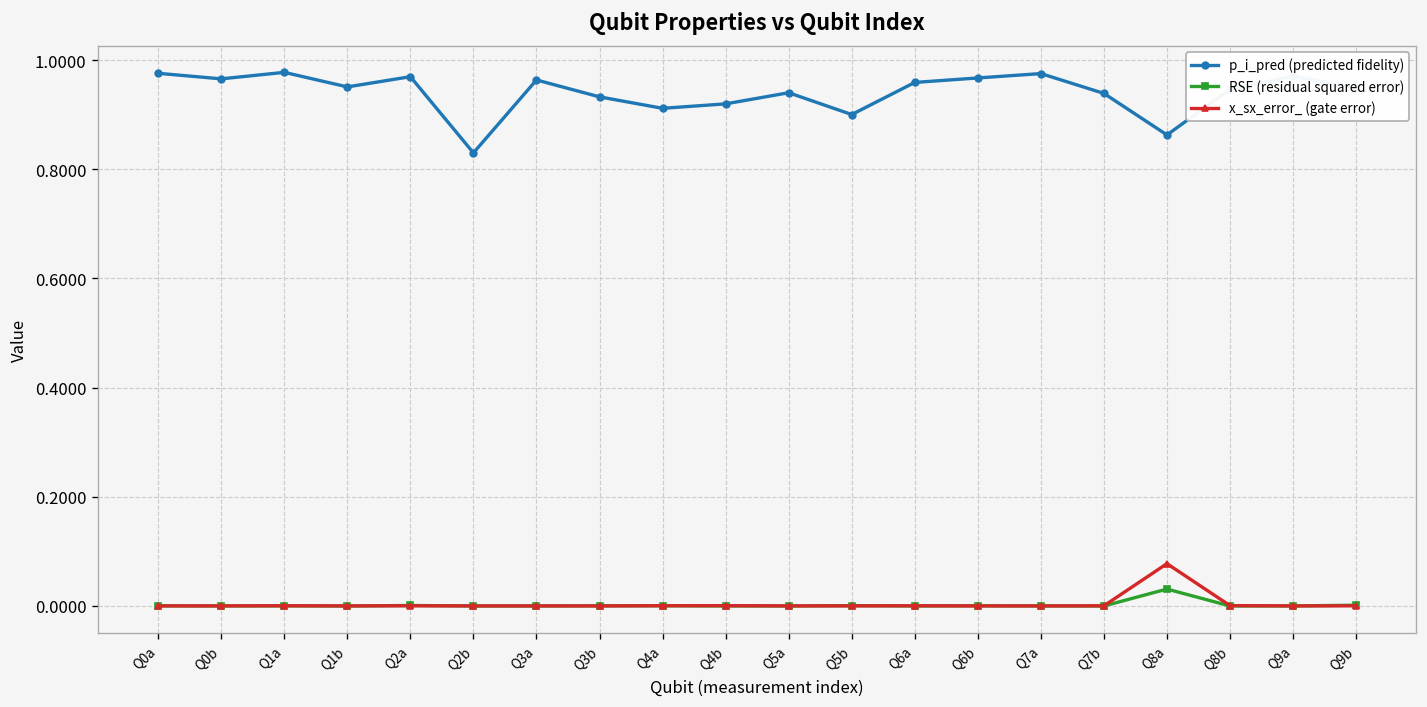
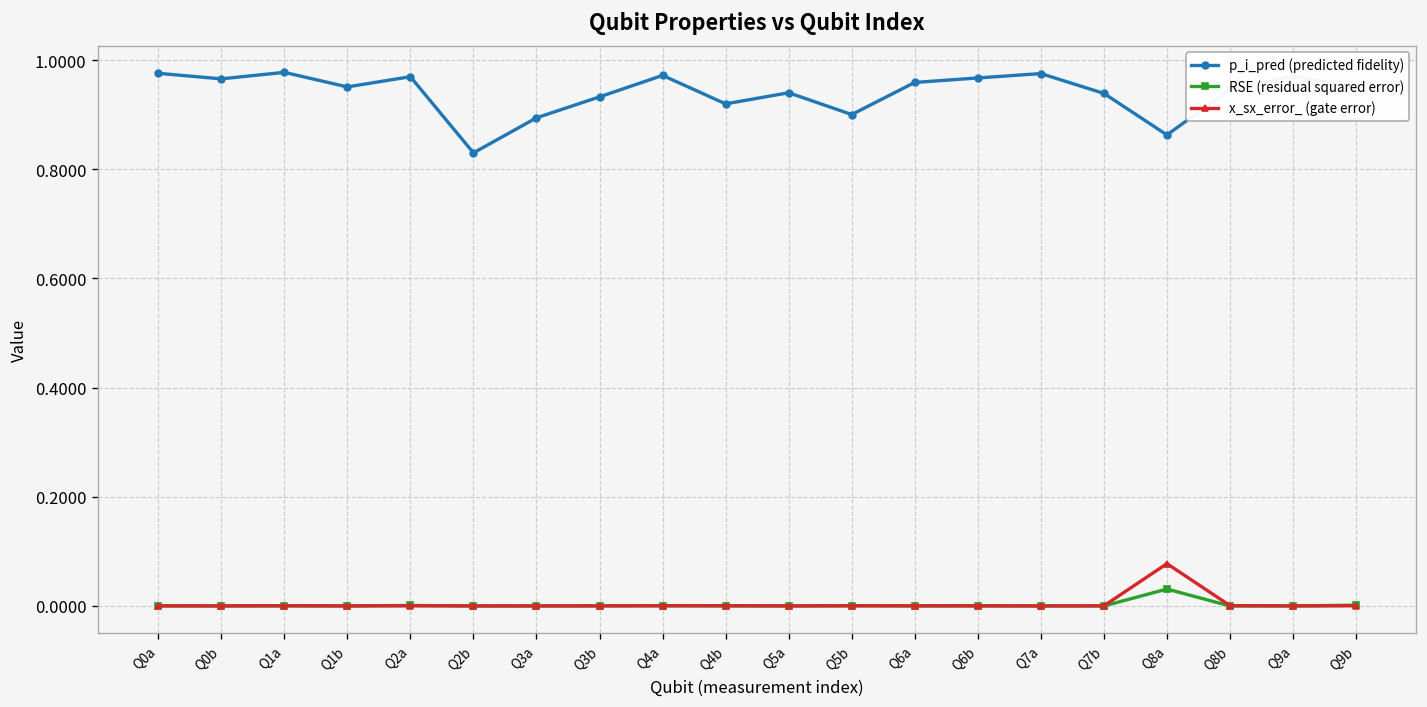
  {
    "p_i_pred (predicted fidelity)": {
      "Q0a": 0.98,
      "Q0b": 0.97,
      "Q1a": 0.98,
      "Q1b": 0.95,
      "Q2a": 0.97,
      "Q2b": 0.83,
-     "Q3a": 0.96,
+     "Q3a": 0.89,
      "Q3b": 0.93,
-     "Q4a": 0.91,
+     "Q4a": 0.97,
      "Q4b": 0.92,
      "Q5a": 0.94,
      "Q5b": 0.90,
      "Q6a": 0.96,
      "Q6b": 0.97,
      "Q7a": 0.98,
      "Q7b": 0.94,
      "Q8a": 0.86
    },
    "RSE (residual squared error)": {
      "Q8a": 0.03
    },
    "x_sx_error_ (gate error)": {
      "Q8a": 0.08
    }
  }
